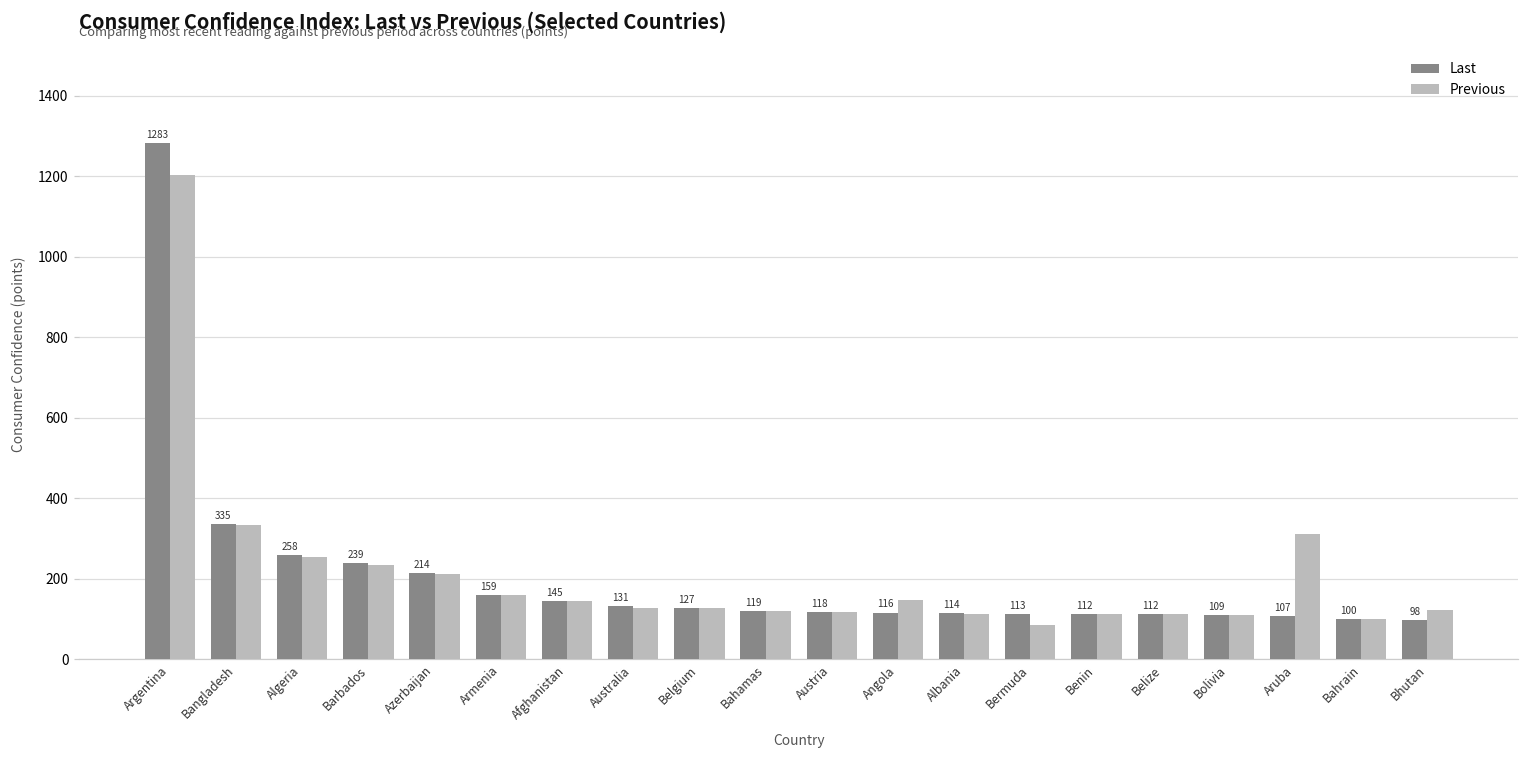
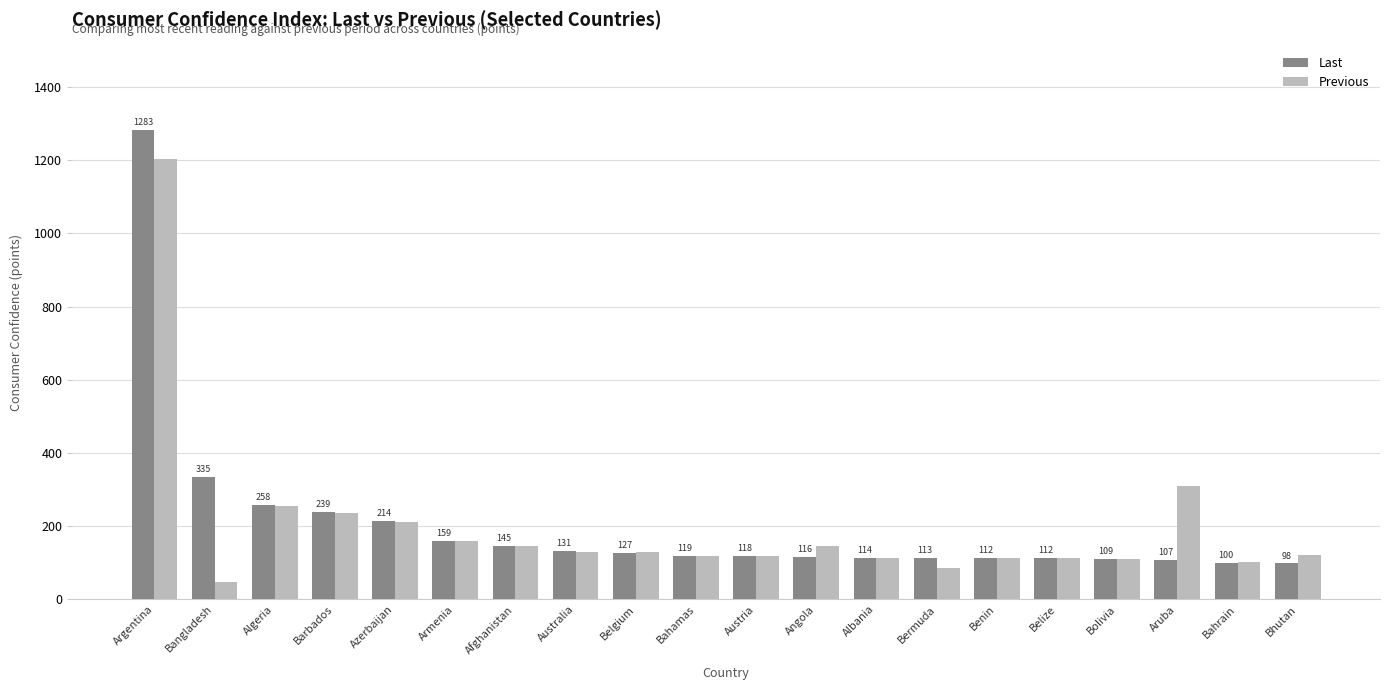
  {
    "Last": {
      "Argentina": 1283,
      "Bangladesh": 335,
      "Algeria": 258,
      "Barbados": 239,
      "Azerbaijan": 214,
      "Armenia": 159,
      "Afghanistan": 145,
      "Australia": 131,
      "Belgium": 127,
      "Bahamas": 119,
      "Austria": 118,
      "Angola": 116,
      "Albania": 114,
      "Bermuda": 113,
      "Benin": 112,
      "Belize": 112,
      "Bolivia": 109,
      "Aruba": 107,
      "Bahrain": 100,
      "Bhutan": 98
    },
    "Previous": {
      "Argentina": 1200,
-     "Bangladesh": 330,
+     "Bangladesh": 50,
      "Algeria": 260,
      "Barbados": 240,
      "Azerbaijan": 210,
      "Australia": 130,
      "Belgium": 130,
      "Austria": 120,
      "Angola": 150,
      "Bermuda": 90,
      "Belize": 110,
      "Aruba": 310,
      "Bahrain": 100,
      "Bhutan": 120
    }
  }
